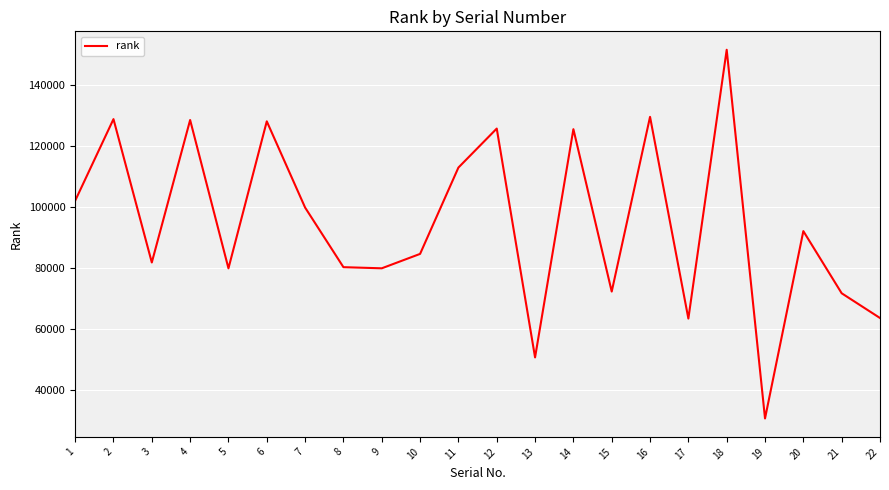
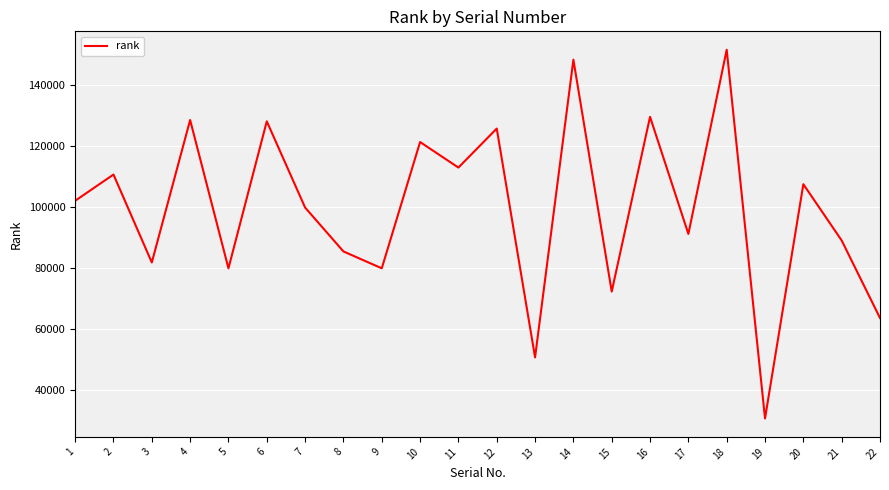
  {
    "1": 102000,
-   "2": 129000,
+   "2": 111000,
    "3": 82000,
    "4": 129000,
    "5": 80000,
    "6": 128000,
    "7": 100000,
-   "8": 80000,
+   "8": 85000,
    "9": 80000,
-   "10": 85000,
+   "10": 121000,
    "11": 113000,
    "12": 126000,
    "13": 51000,
-   "14": 126000,
+   "14": 148000,
    "15": 72000,
    "16": 130000,
-   "17": 63000,
+   "17": 91000,
    "18": 152000,
    "19": 31000,
-   "20": 92000,
-   "21": 72000,
+   "20": 108000,
+   "21": 89000,
    "22": 64000
  }
